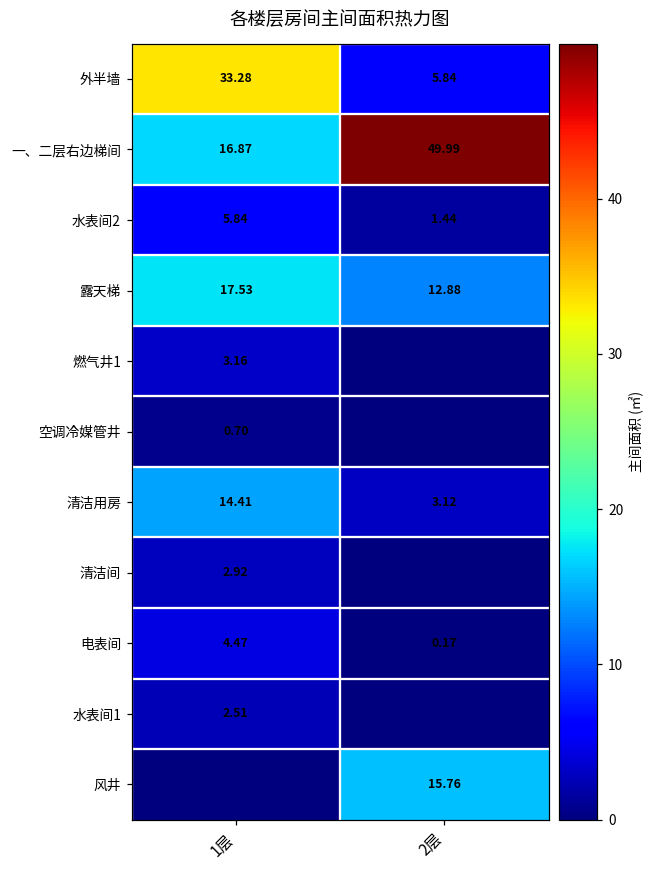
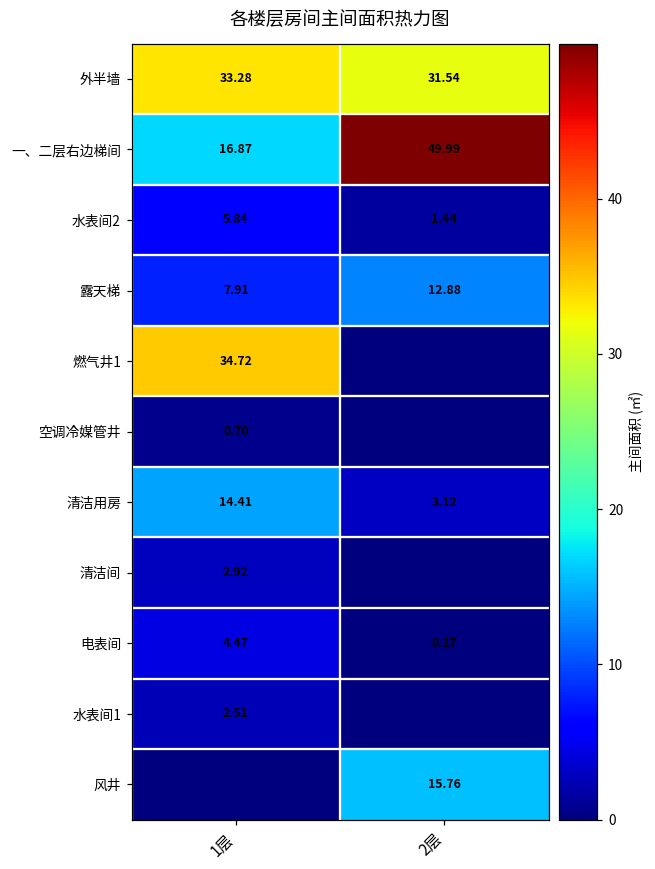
  {
    "外半墙": {
      "1层": 33.28,
-     "2层": 5.84
+     "2层": 31.54
    },
    "一、二层右边梯间": {
      "1层": 16.87,
      "2层": 49.99
    },
    "水表间2": {
      "1层": 5.84,
      "2层": 1.44
    },
    "露天梯": {
-     "1层": 17.53,
+     "1层": 7.91,
      "2层": 12.88
    },
    "燃气井1": {
-     "1层": 3.16
+     "1层": 34.72
    },
    "空调冷媒管井": {
      "1层": 0.70
    },
    "清洁用房": {
      "1层": 14.41,
      "2层": 3.12
    },
    "清洁间": {
      "1层": 2.92
    },
    "电表间": {
      "1层": 4.47,
      "2层": 0.17
    },
    "水表间1": {
      "1层": 2.51
    },
    "风井": {
      "2层": 15.76
    }
  }
